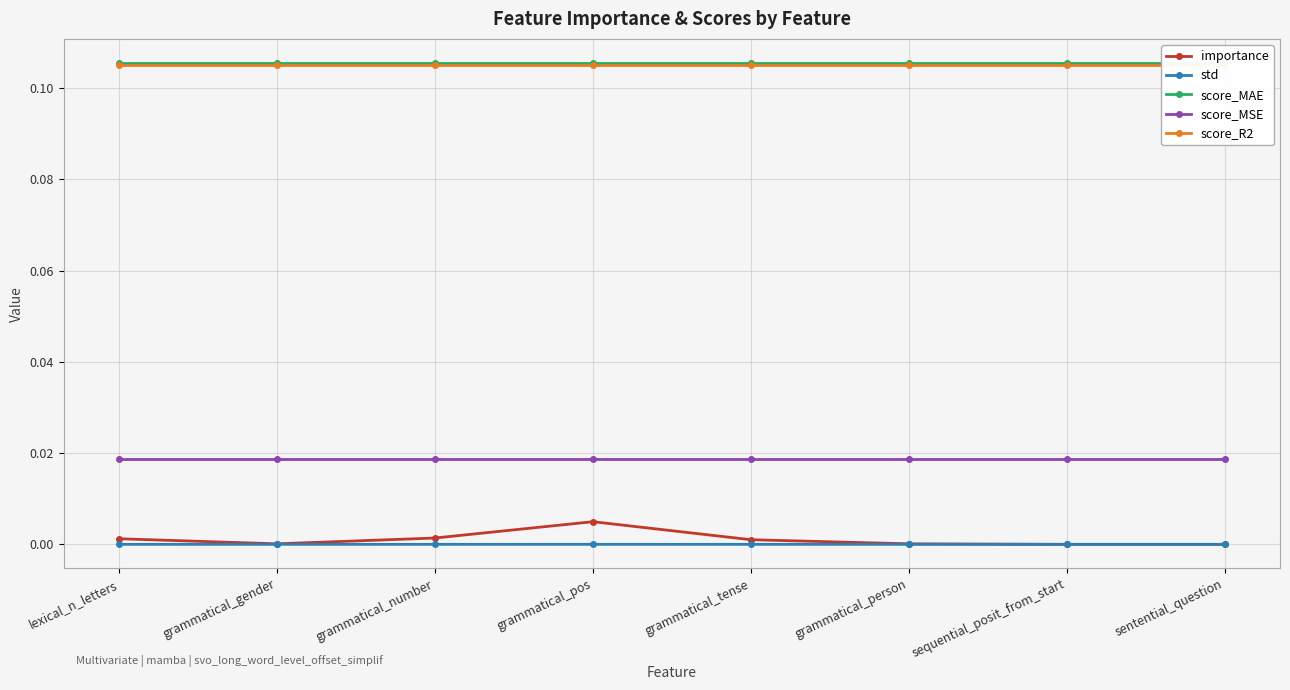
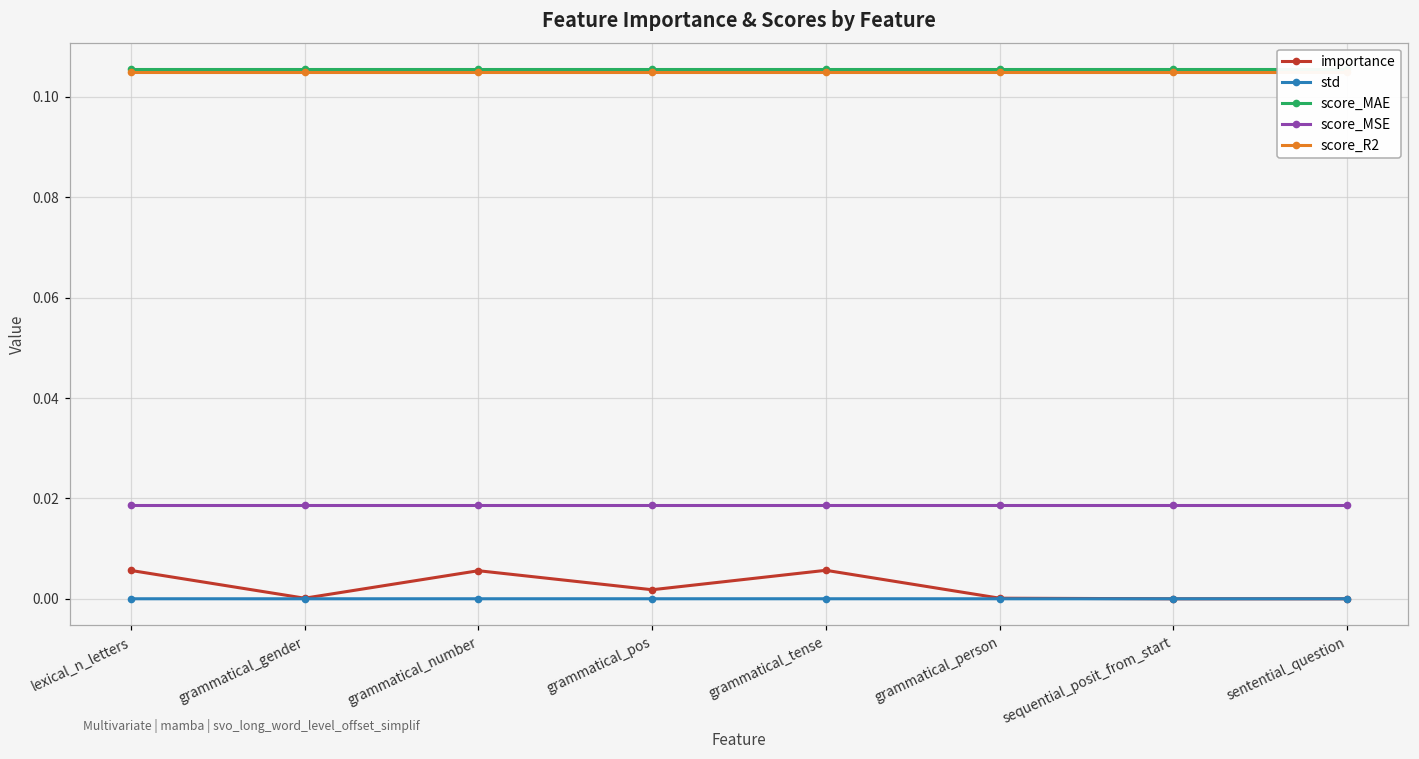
  {
    "importance": {
-     "lexical_n_letters": 0.001,
-     "grammatical_number": 0.001,
-     "grammatical_pos": 0.005,
-     "grammatical_tense": 0.001
+     "lexical_n_letters": 0.006,
+     "grammatical_number": 0.006,
+     "grammatical_pos": 0.002,
+     "grammatical_tense": 0.006
    },
    "std": {
      "lexical_n_letters": 0.000,
      "grammatical_number": 0.000,
      "grammatical_pos": 0.000,
      "grammatical_tense": 0.000
    },
    "score_MSE": {
      "lexical_n_letters": 0.019,
      "grammatical_gender": 0.019,
      "grammatical_number": 0.019,
      "grammatical_pos": 0.019,
      "grammatical_tense": 0.019,
      "grammatical_person": 0.019,
      "sequential_posit_from_start": 0.019,
      "sentential_question": 0.019
    }
  }
